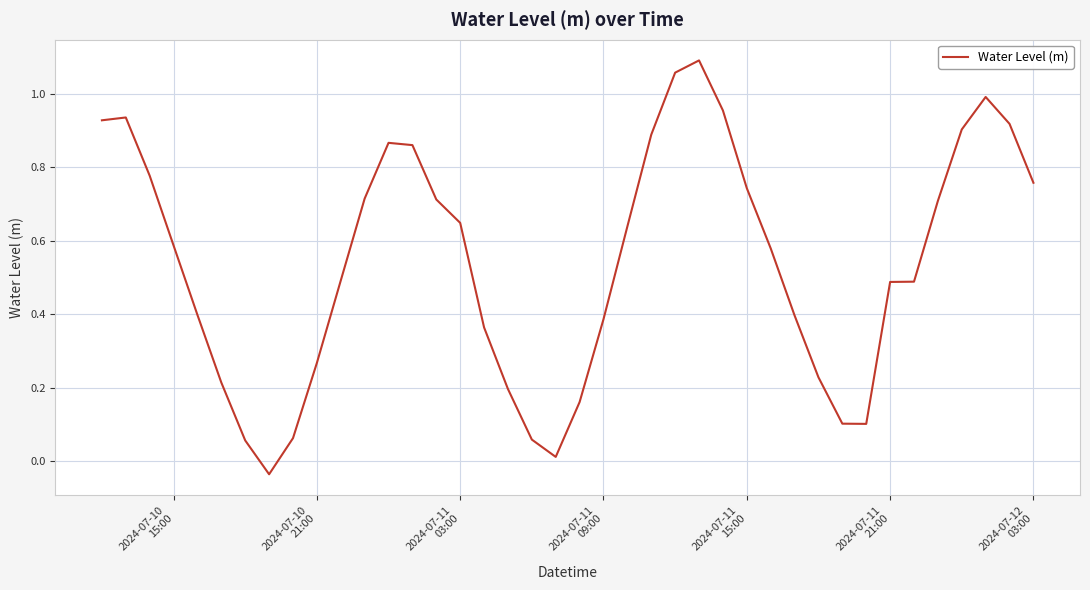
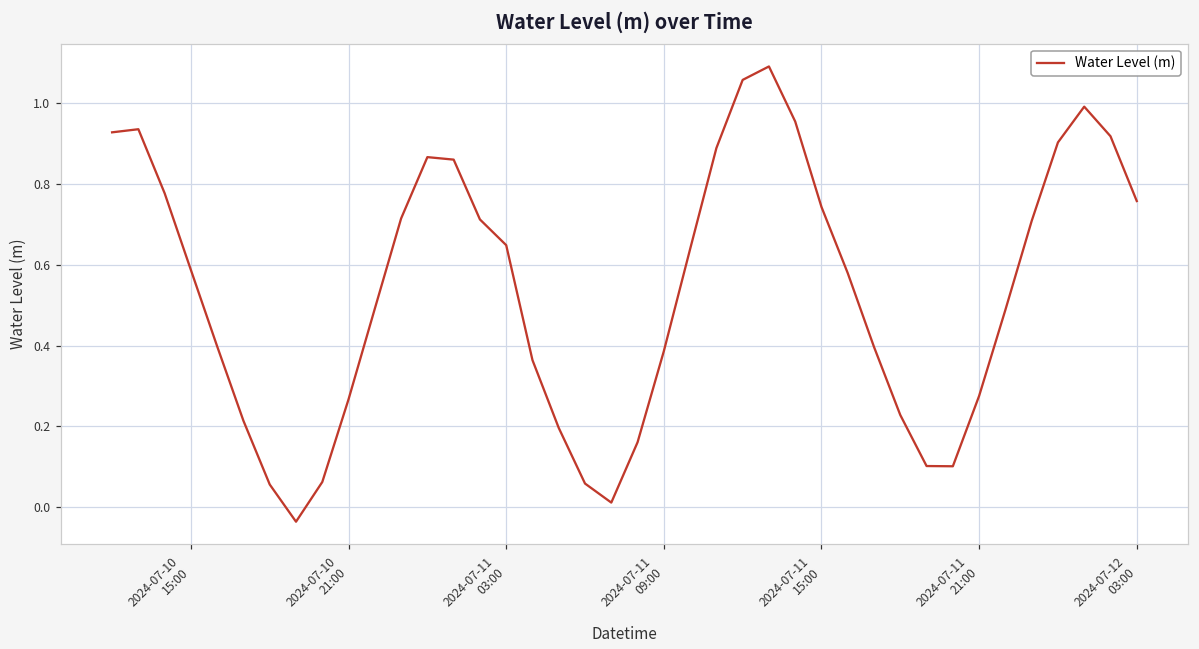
  {
    "2024-07-10 15:00": 0.59,
    "2024-07-10 21:00": 0.27,
    "2024-07-11 03:00": 0.65,
    "2024-07-11 09:00": 0.39,
    "2024-07-11 15:00": 0.74,
-   "2024-07-11 21:00": 0.49,
+   "2024-07-11 21:00": 0.28,
    "2024-07-12 03:00": 0.76
  }
